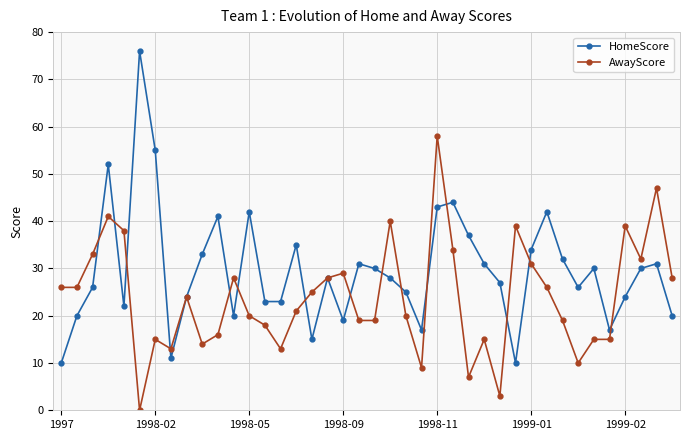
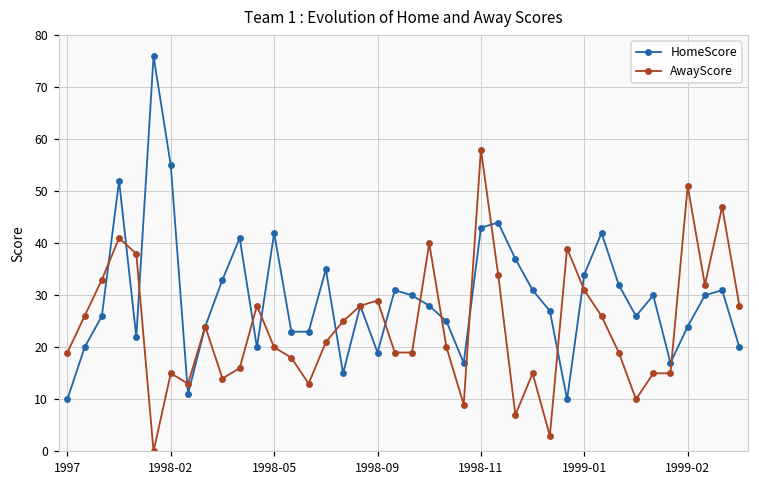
  {
    "HomeScore": {
      "1997": 10,
      "1998-11": 43,
      "1999-01": 34,
      "1999-02": 24
    },
    "AwayScore": {
-     "1997": 26,
+     "1997": 19,
      "1998-11": 58,
      "1999-01": 31,
-     "1999-02": 39
+     "1999-02": 51
    }
  }
